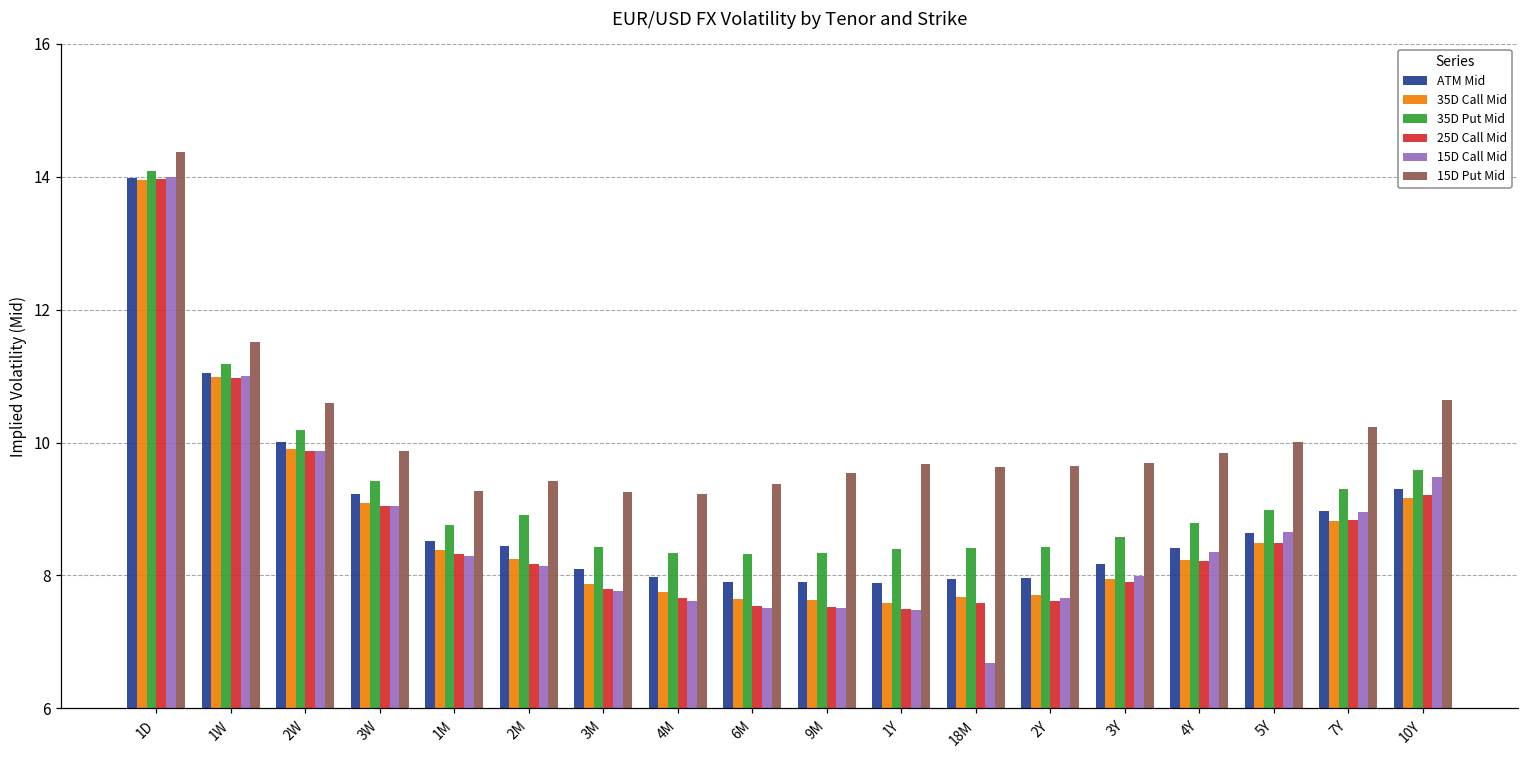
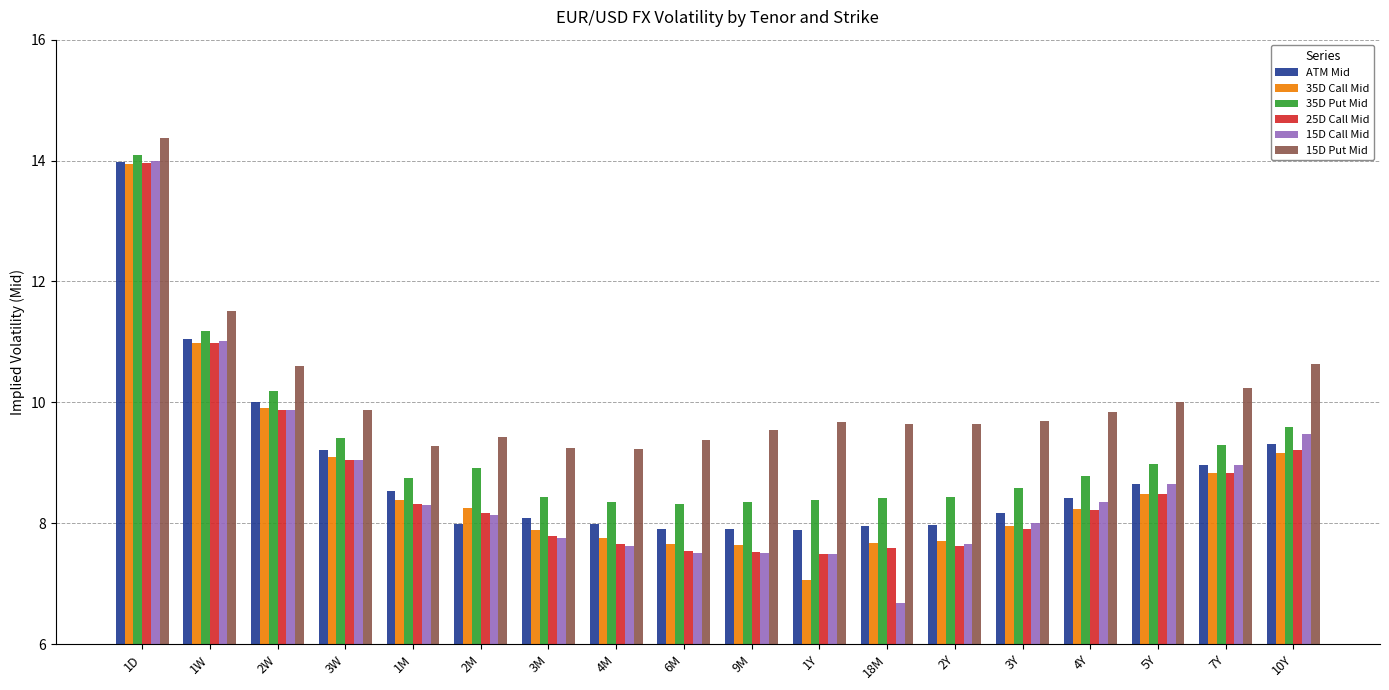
  {
    "ATM Mid": {
      "1D": 14.0,
      "1W": 11.1,
      "2W": 10.0,
      "3W": 9.2,
      "1M": 8.5,
-     "2M": 8.4,
+     "2M": 8.0,
      "3M": 8.1,
      "4M": 8.0,
      "6M": 7.9,
      "9M": 7.9,
      "1Y": 7.9,
      "18M": 7.9,
      "2Y": 8.0,
      "3Y": 8.2,
      "4Y": 8.4,
      "5Y": 8.6,
      "7Y": 9.0,
      "10Y": 9.3
    },
    "35D Call Mid": {
      "1D": 14.0,
      "1W": 11.0,
      "2W": 9.9,
      "3W": 9.1,
      "1M": 8.4,
      "2M": 8.2,
      "3M": 7.9,
      "4M": 7.8,
      "6M": 7.6,
      "9M": 7.6,
-     "1Y": 7.6,
+     "1Y": 7.1,
      "18M": 7.7,
      "2Y": 7.7,
      "3Y": 8.0,
      "4Y": 8.2,
      "5Y": 8.5,
      "7Y": 8.8,
      "10Y": 9.2
    },
    "35D Put Mid": {
      "1D": 14.1,
      "1W": 11.2,
      "2W": 10.2,
      "3W": 9.4,
      "1M": 8.8,
      "2M": 8.9,
      "3M": 8.4,
      "4M": 8.3,
      "6M": 8.3,
      "9M": 8.3,
      "1Y": 8.4,
      "18M": 8.4,
      "2Y": 8.4,
      "3Y": 8.6,
      "4Y": 8.8,
      "5Y": 9.0,
      "7Y": 9.3,
      "10Y": 9.6
    },
    "25D Call Mid": {
      "1D": 14.0,
      "1W": 11.0,
      "2W": 9.9,
      "3W": 9.1,
      "1M": 8.3,
      "2M": 8.2,
      "3M": 7.8,
      "4M": 7.7,
      "6M": 7.5,
      "9M": 7.5,
      "1Y": 7.5,
      "18M": 7.6,
      "2Y": 7.6,
      "3Y": 7.9,
      "4Y": 8.2,
      "5Y": 8.5,
      "7Y": 8.8,
      "10Y": 9.2
    },
    "15D Call Mid": {
      "1D": 14.0,
      "1W": 11.0,
      "2W": 9.9,
      "3W": 9.0,
      "1M": 8.3,
      "2M": 8.1,
      "3M": 7.8,
      "4M": 7.6,
      "6M": 7.5,
      "9M": 7.5,
      "1Y": 7.5,
      "18M": 6.7,
      "2Y": 7.7,
      "3Y": 8.0,
      "4Y": 8.4,
      "5Y": 8.7,
      "7Y": 9.0,
      "10Y": 9.5
    },
    "15D Put Mid": {
      "1D": 14.4,
      "1W": 11.5,
      "2W": 10.6,
      "3W": 9.9,
      "1M": 9.3,
      "2M": 9.4,
      "3M": 9.3,
      "4M": 9.2,
      "6M": 9.4,
      "9M": 9.5,
      "1Y": 9.7,
      "18M": 9.6,
      "2Y": 9.6,
      "3Y": 9.7,
      "4Y": 9.8,
      "5Y": 10.0,
      "7Y": 10.2,
      "10Y": 10.6
    }
  }
